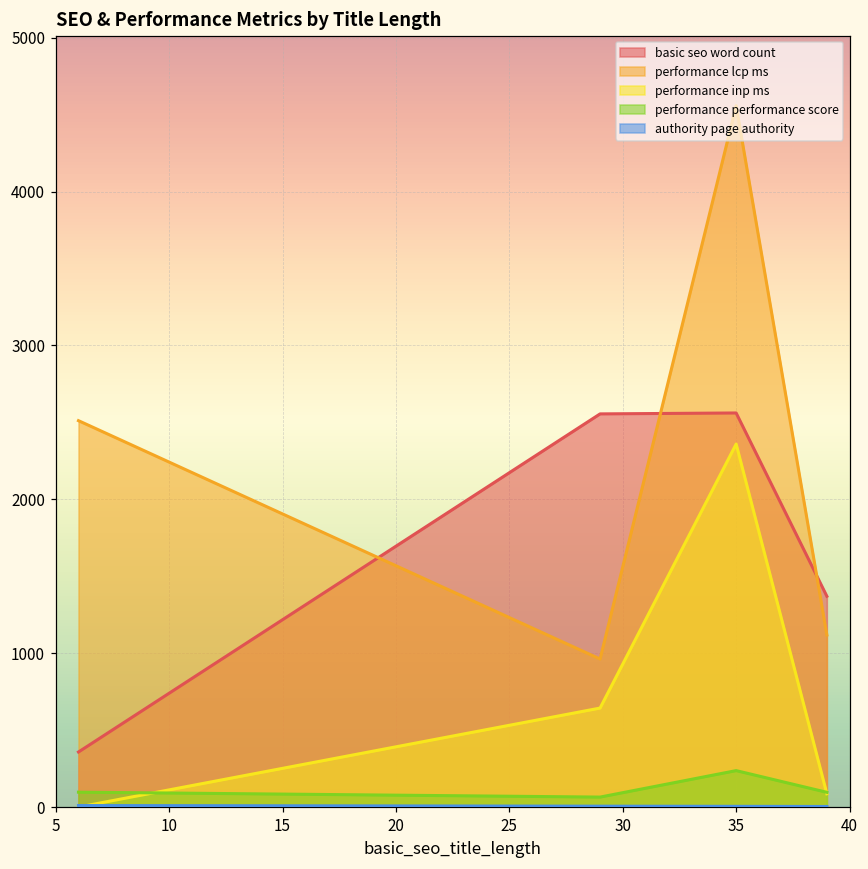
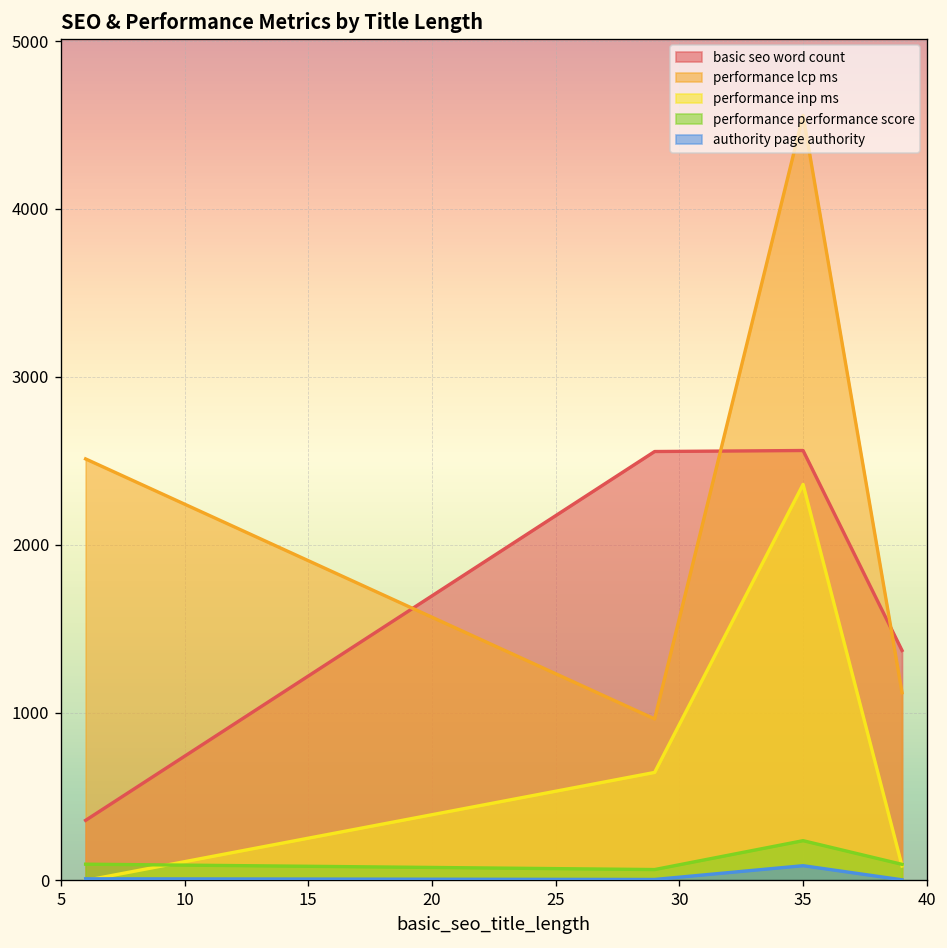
  {
    "basic seo word count": {
      "35": 2560
    },
    "performance performance score": {
      "35": 240
    },
    "authority page authority": {
-     "35": 10
+     "35": 90
    }
  }
